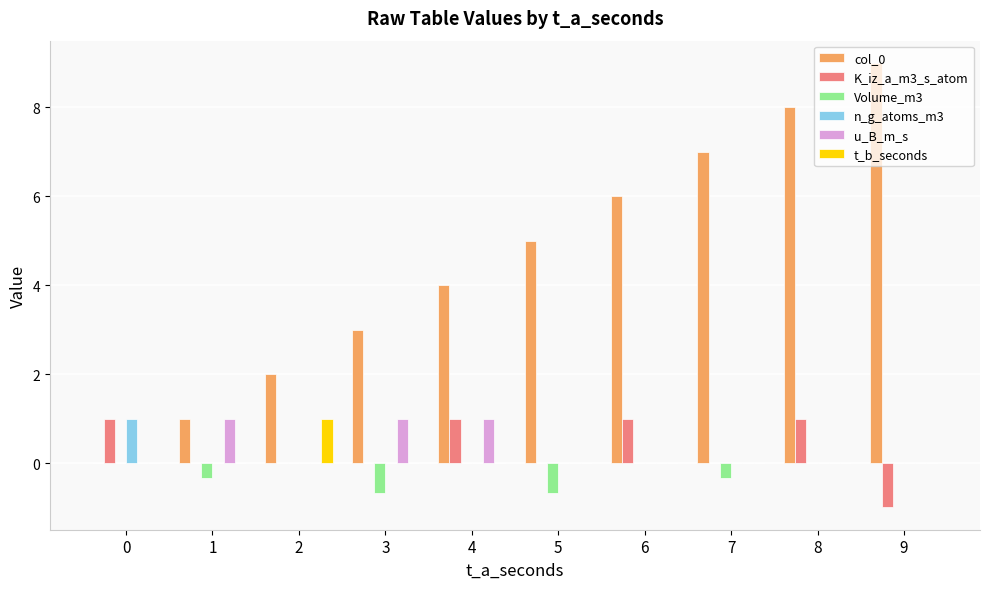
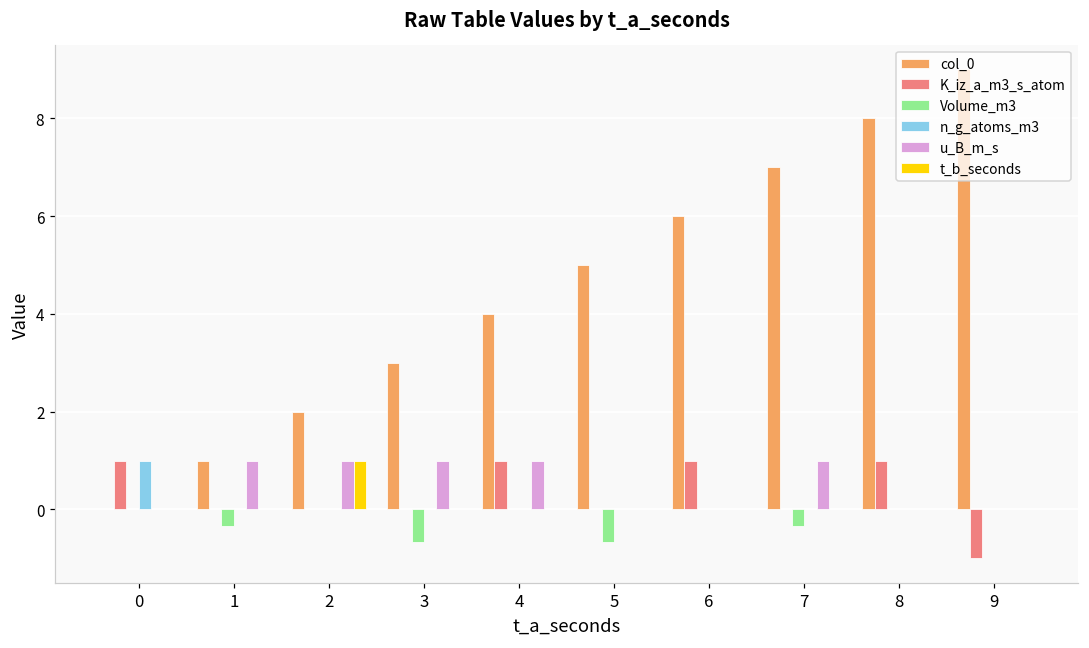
  {
    "Volume_m3": {
      "0": 0,
      "1": -0.3,
      "2": 0,
      "3": -0.7,
      "4": 0,
      "5": -0.7,
      "6": 0,
      "7": -0.3,
      "8": 0,
      "9": 0
    },
    "n_g_atoms_m3": {
      "0": 1,
      "1": 0,
      "2": 0,
      "3": 0,
      "4": 0,
      "5": 0,
      "6": 0,
      "7": 0,
      "8": 0,
      "9": 0
    },
    "u_B_m_s": {
      "0": 0,
      "1": 1,
-     "2": 0,
+     "2": 1,
      "3": 1,
      "4": 1,
      "5": 0,
      "6": 0,
-     "7": 0,
+     "7": 1,
      "8": 0,
      "9": 0
    },
    "t_b_seconds": {
      "0": 0,
      "1": 0,
      "2": 1,
      "3": 0,
      "4": 0,
      "5": 0,
      "6": 0,
      "7": 0,
      "8": 0,
      "9": 0
    }
  }
